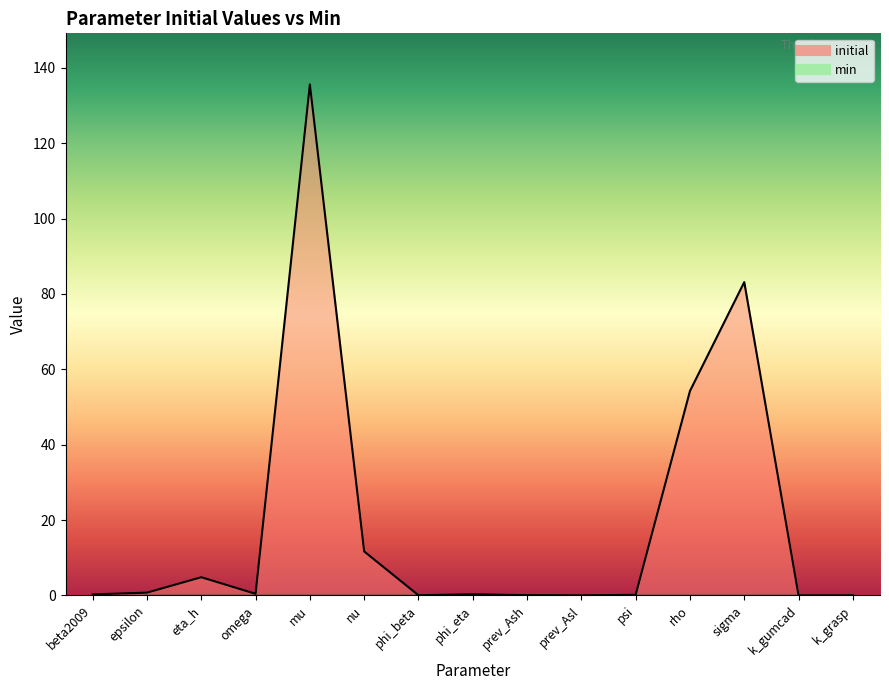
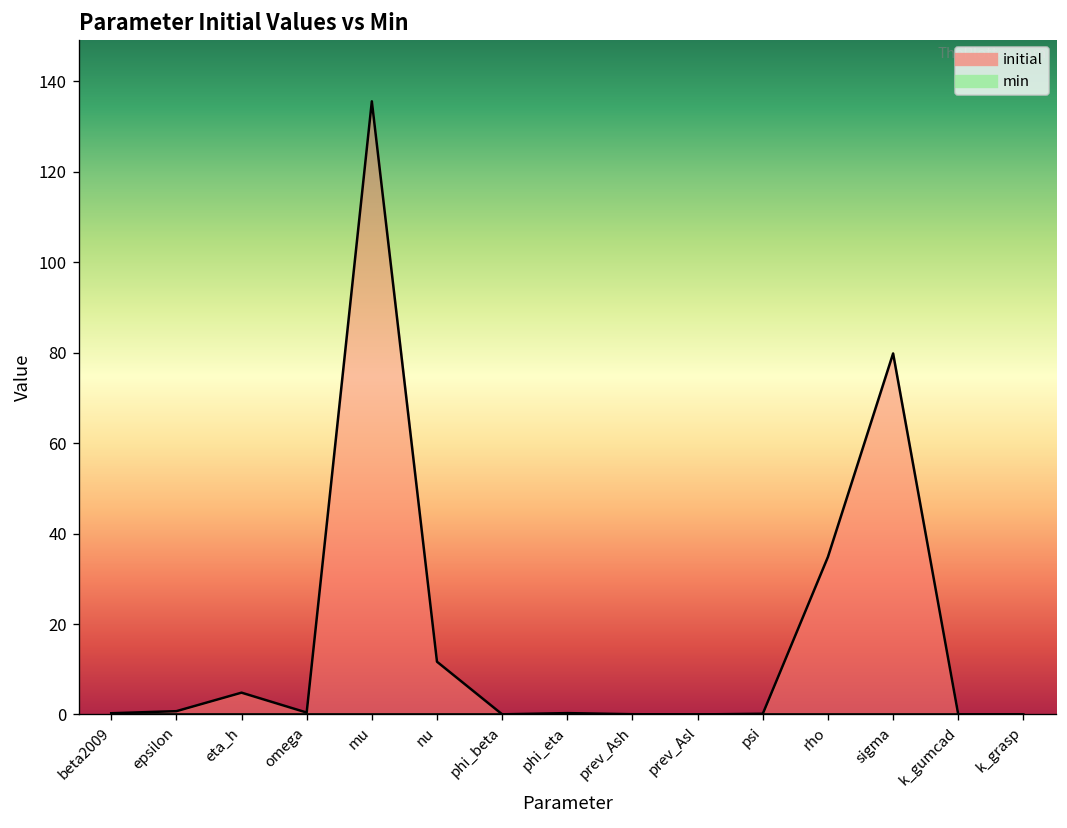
  {
    "initial": {
      "epsilon": 1,
      "eta_h": 5,
      "mu": 136,
      "nu": 12,
-     "rho": 54,
-     "sigma": 83
+     "rho": 35,
+     "sigma": 80
    },
    "min": {
      "epsilon": 0,
      "eta_h": 0,
      "mu": 0,
      "nu": 0,
      "rho": 0,
      "sigma": 0
    }
  }
